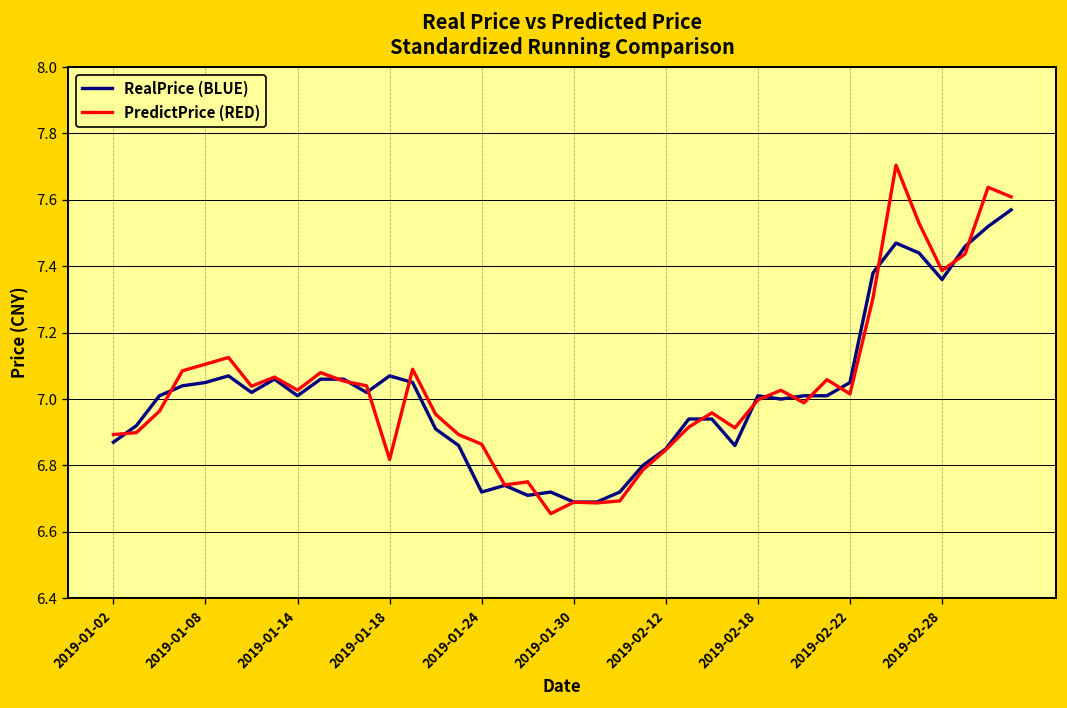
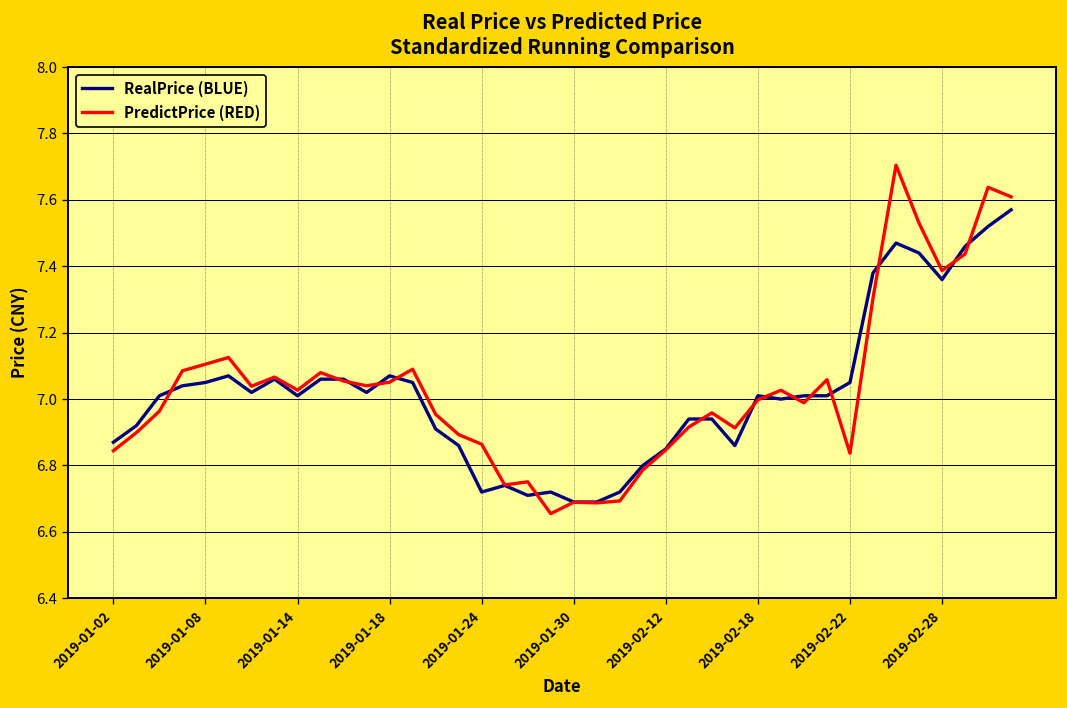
  {
    "RealPrice (BLUE)": {
      "2019-01-02": 6.87,
      "2019-01-08": 7.05,
      "2019-01-14": 7.01,
      "2019-01-18": 7.07,
      "2019-01-24": 6.72,
      "2019-02-18": 7.01,
      "2019-02-22": 7.05,
      "2019-02-28": 7.36
    },
    "PredictPrice (RED)": {
-     "2019-01-02": 6.89,
+     "2019-01-02": 6.84,
      "2019-01-08": 7.11,
      "2019-01-14": 7.03,
-     "2019-01-18": 6.82,
+     "2019-01-18": 7.05,
      "2019-01-24": 6.86,
      "2019-02-18": 7.00,
-     "2019-02-22": 7.02,
+     "2019-02-22": 6.84,
      "2019-02-28": 7.39
    }
  }
